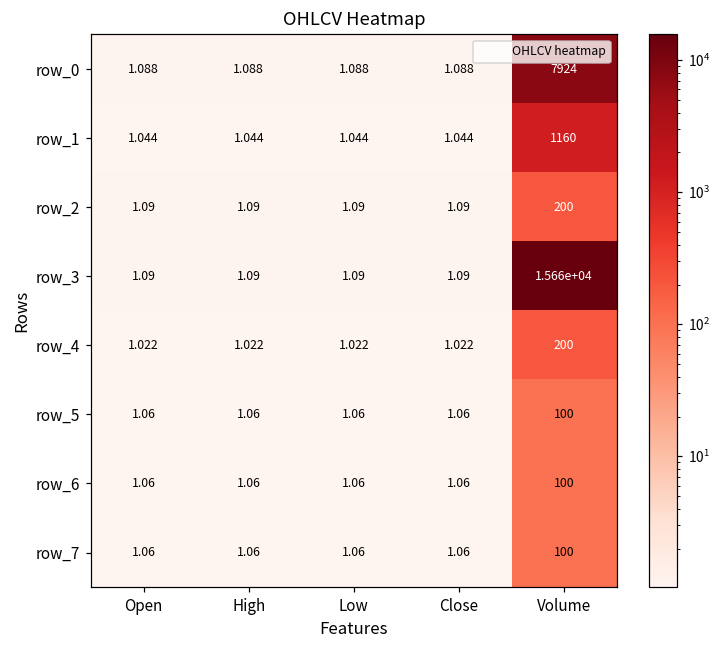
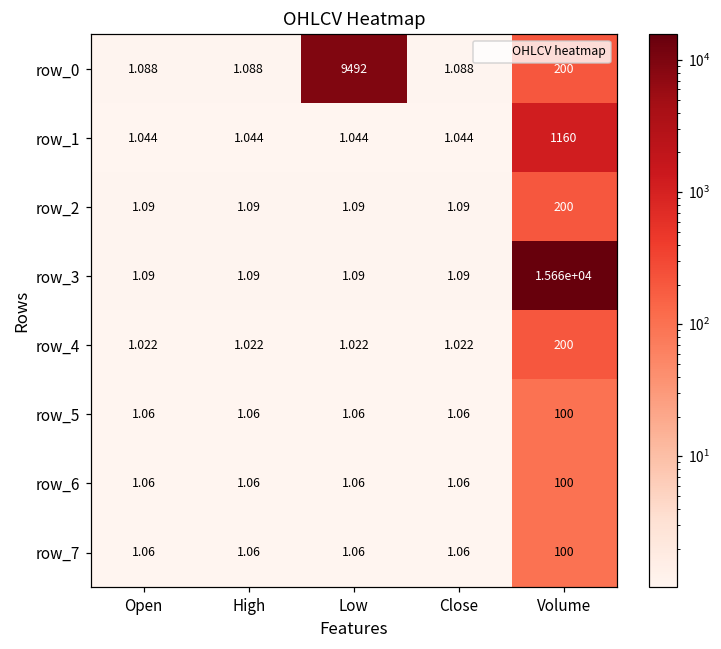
  {
    "row_0": {
      "Open": "1.088",
      "High": "1.088",
-     "Low": "1.088",
+     "Low": "9492",
      "Close": "1.088",
-     "Volume": "7924"
+     "Volume": "200"
    },
    "row_1": {
      "Open": "1.044",
      "High": "1.044",
      "Low": "1.044",
      "Close": "1.044",
      "Volume": "1160"
    },
    "row_2": {
      "Open": "1.09",
      "High": "1.09",
      "Low": "1.09",
      "Close": "1.09",
      "Volume": "200"
    },
    "row_3": {
      "Open": "1.09",
      "High": "1.09",
      "Low": "1.09",
      "Close": "1.09",
      "Volume": "1.566e+04"
    },
    "row_4": {
      "Open": "1.022",
      "High": "1.022",
      "Low": "1.022",
      "Close": "1.022",
      "Volume": "200"
    },
    "row_5": {
      "Open": "1.06",
      "High": "1.06",
      "Low": "1.06",
      "Close": "1.06",
      "Volume": "100"
    },
    "row_6": {
      "Open": "1.06",
      "High": "1.06",
      "Low": "1.06",
      "Close": "1.06",
      "Volume": "100"
    },
    "row_7": {
      "Open": "1.06",
      "High": "1.06",
      "Low": "1.06",
      "Close": "1.06",
      "Volume": "100"
    }
  }
